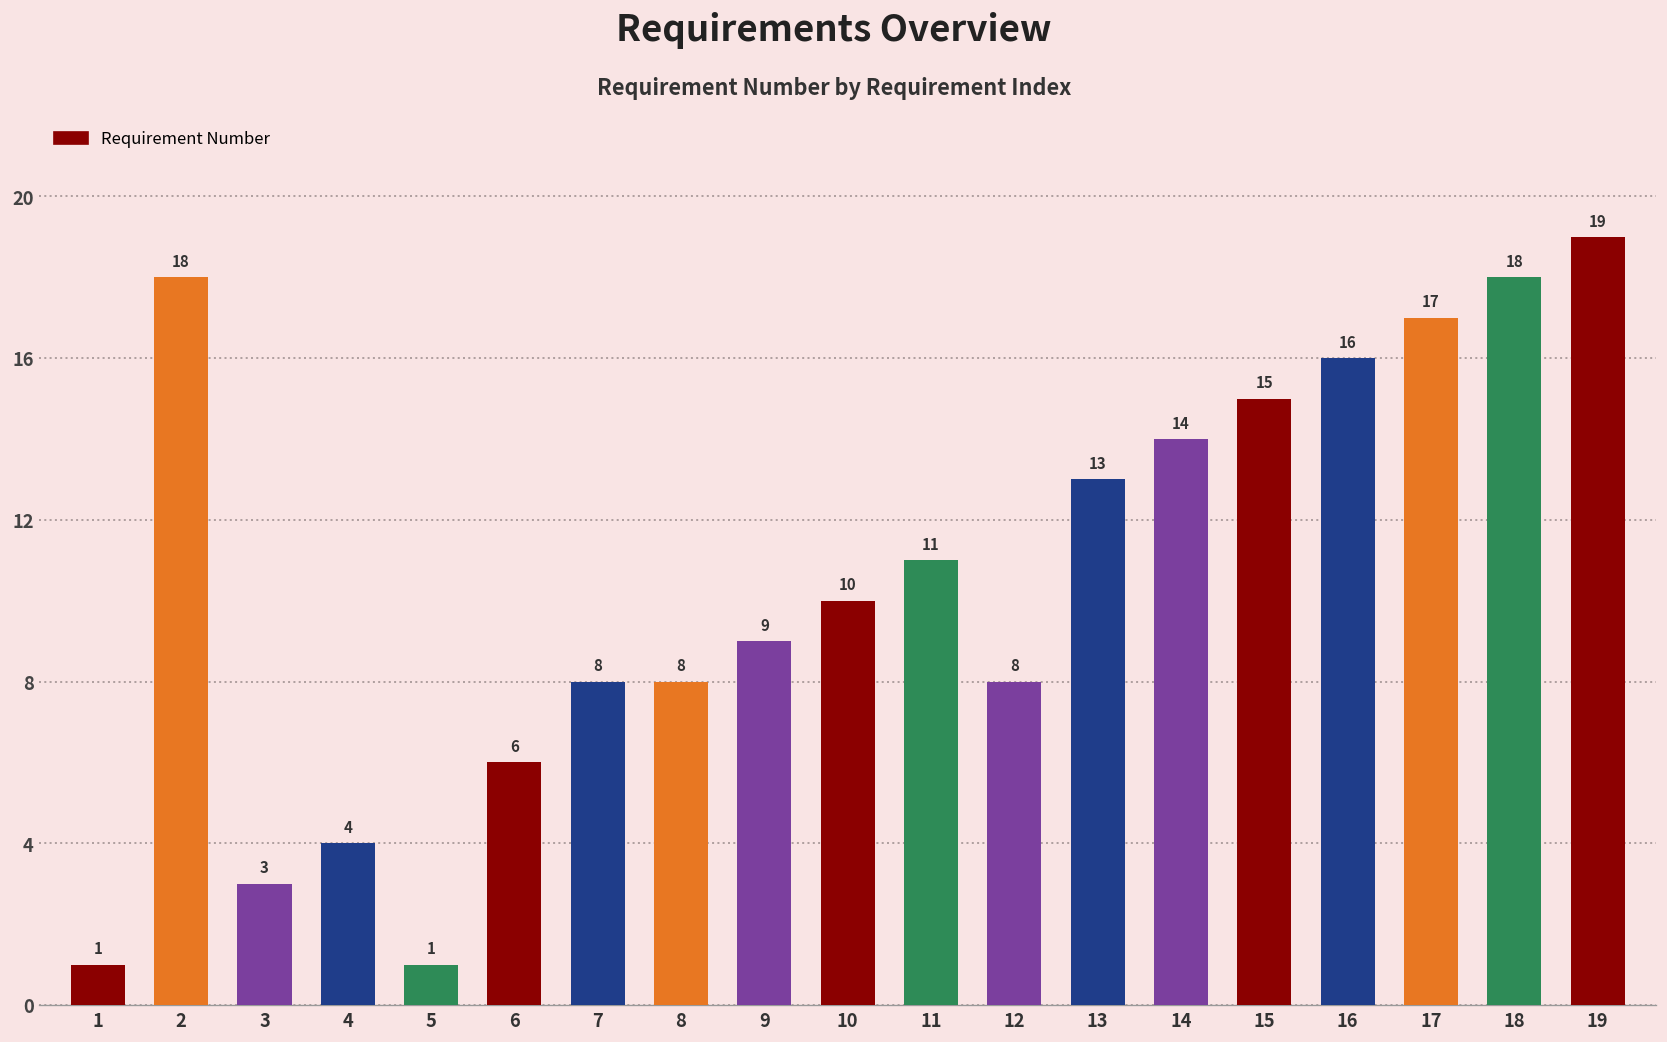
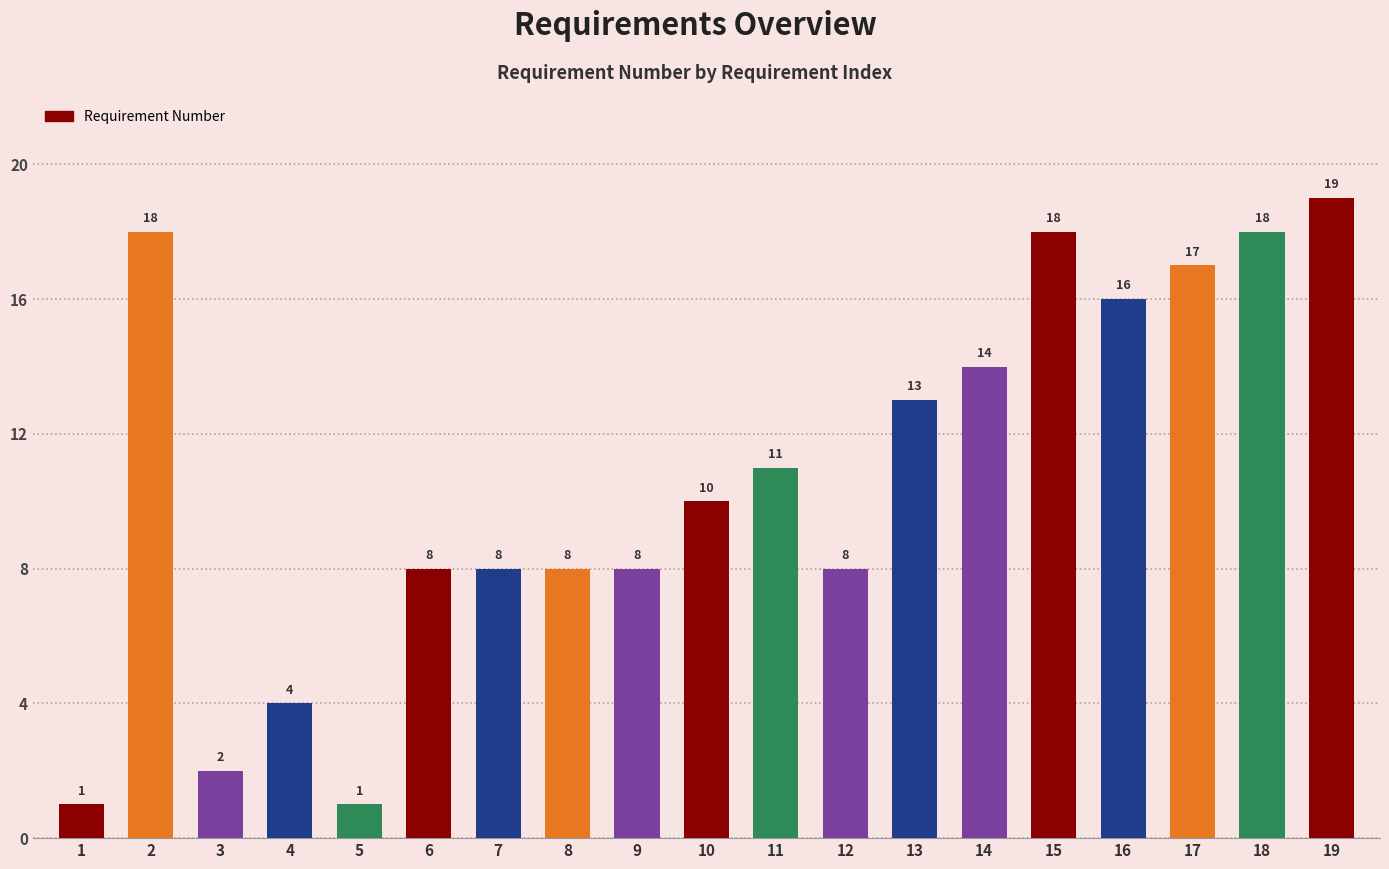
  {
    "1": 1,
    "2": 18,
-   "3": 3,
+   "3": 2,
    "4": 4,
    "5": 1,
-   "6": 6,
+   "6": 8,
    "7": 8,
    "8": 8,
-   "9": 9,
+   "9": 8,
    "10": 10,
    "11": 11,
    "12": 8,
    "13": 13,
    "14": 14,
-   "15": 15,
+   "15": 18,
    "16": 16,
    "17": 17,
    "18": 18,
    "19": 19
  }
